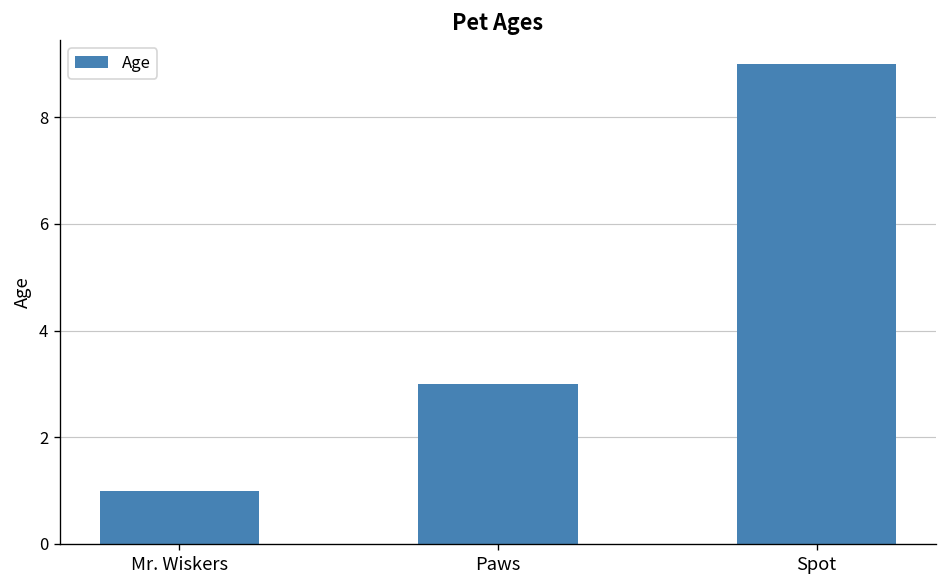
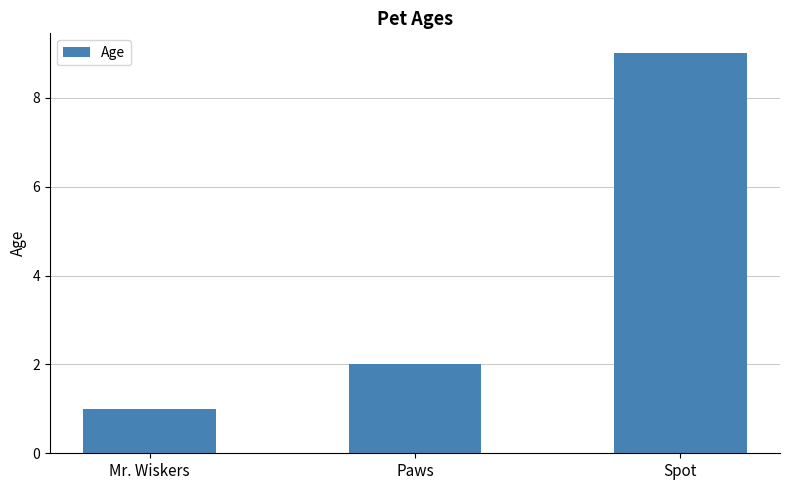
  {
    "Mr. Wiskers": 1,
-   "Paws": 3,
+   "Paws": 2,
    "Spot": 9
  }
